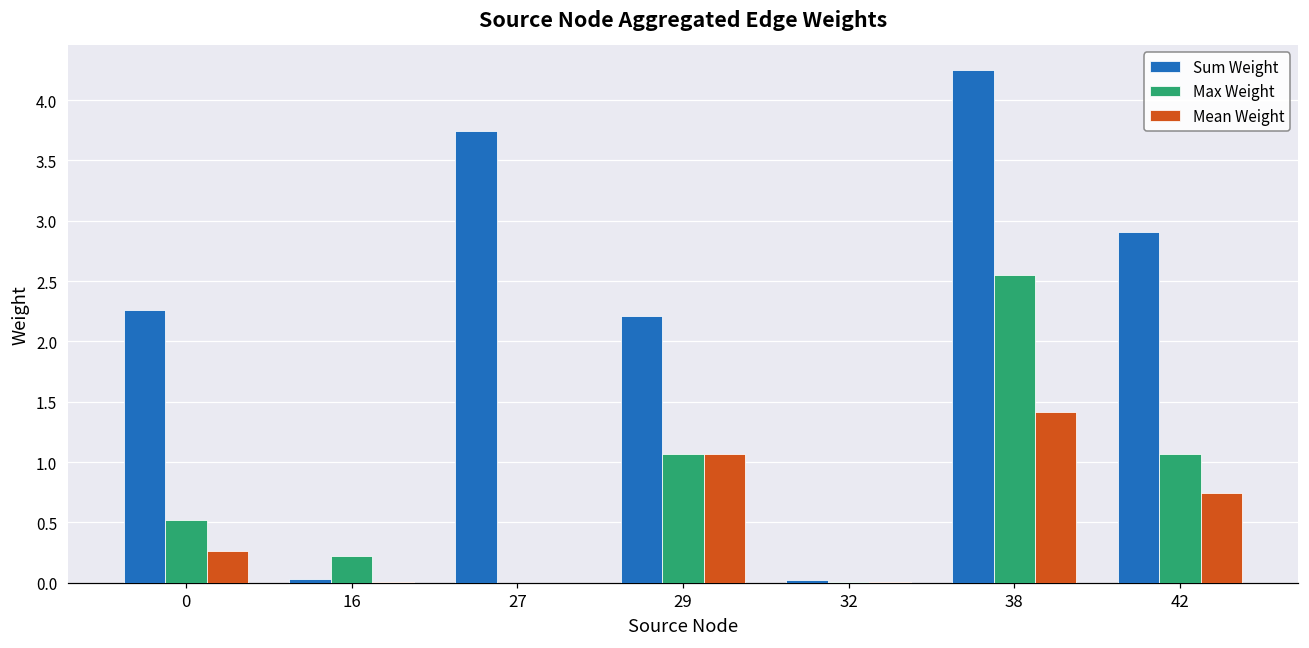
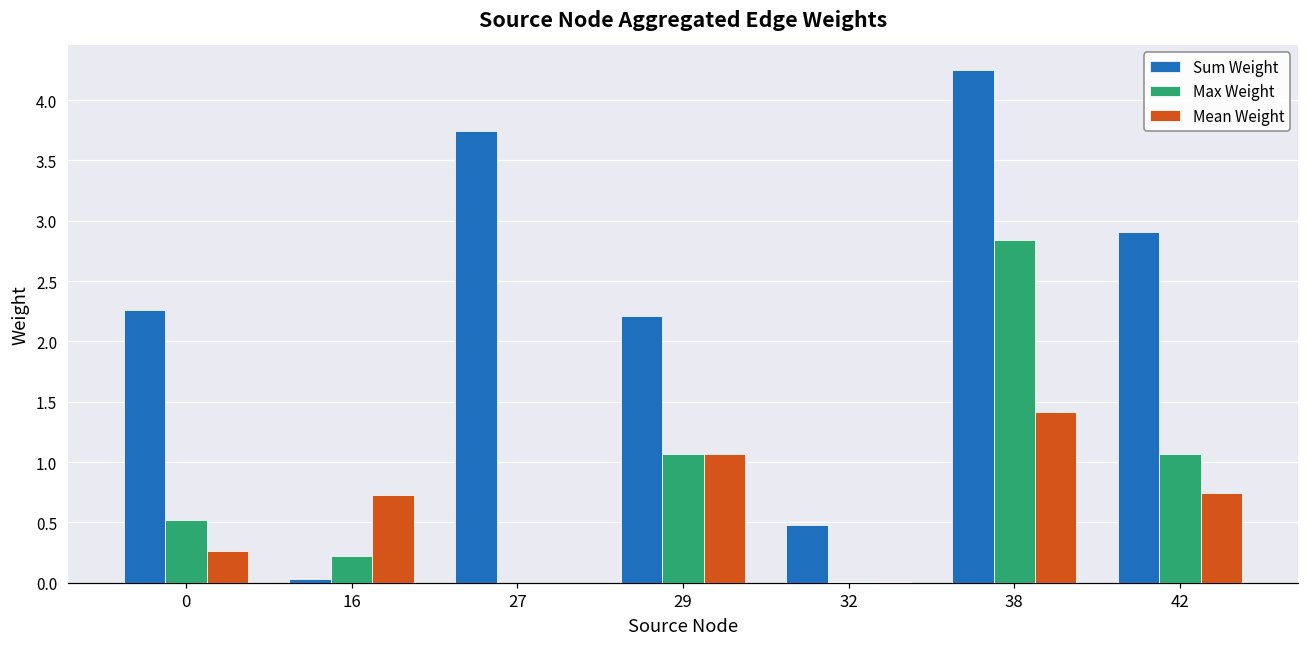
  {
    "Sum Weight": {
      "0": 2.26,
      "16": 0.03,
      "27": 3.75,
      "29": 2.21,
-     "32": 0.02,
+     "32": 0.48,
      "38": 4.25,
      "42": 2.91
    },
    "Max Weight": {
      "0": 0.52,
      "16": 0.22,
      "29": 1.07,
-     "38": 2.55,
+     "38": 2.84,
      "42": 1.07
    },
    "Mean Weight": {
      "0": 0.26,
-     "16": 0.00,
+     "16": 0.73,
      "29": 1.06,
      "38": 1.42,
      "42": 0.75
    }
  }
